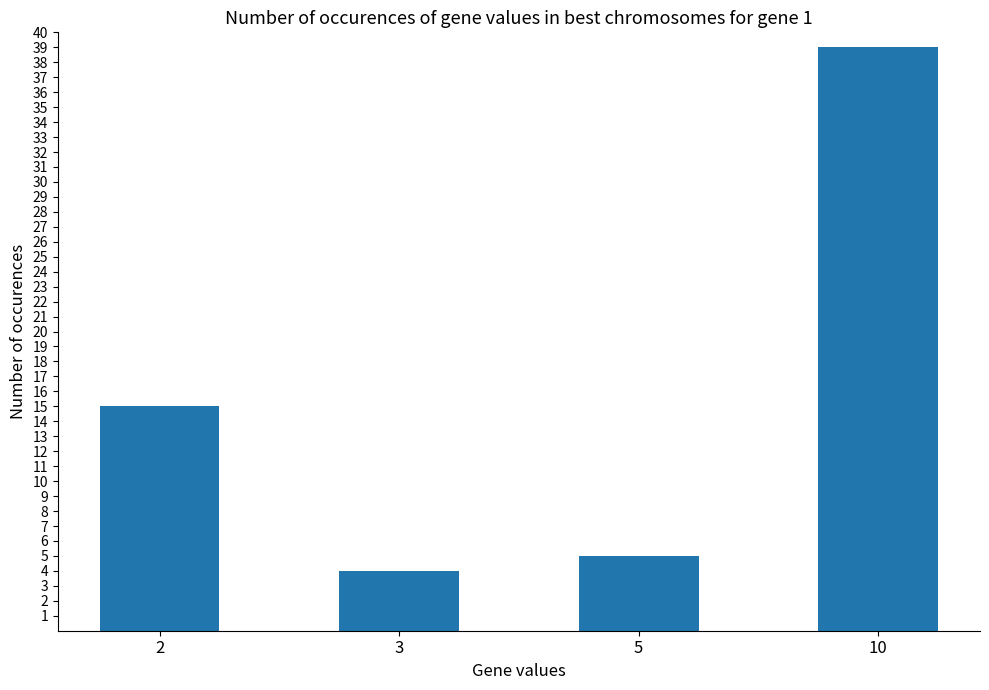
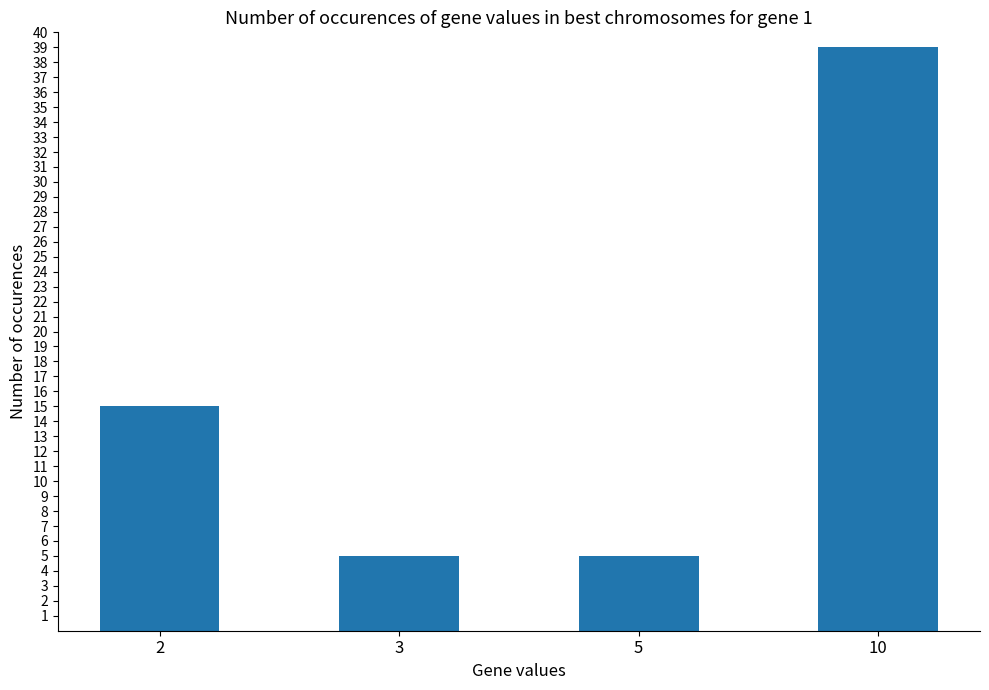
  {
    "2": 15,
-   "3": 4,
+   "3": 5,
    "5": 5,
    "10": 39
  }
